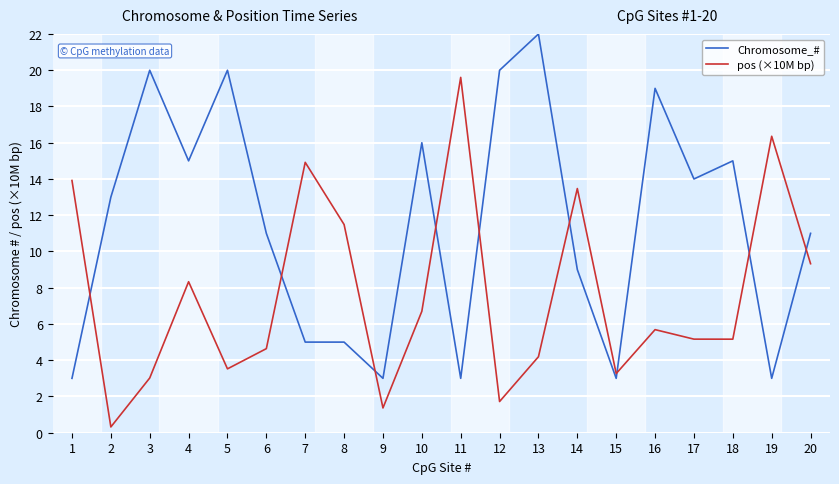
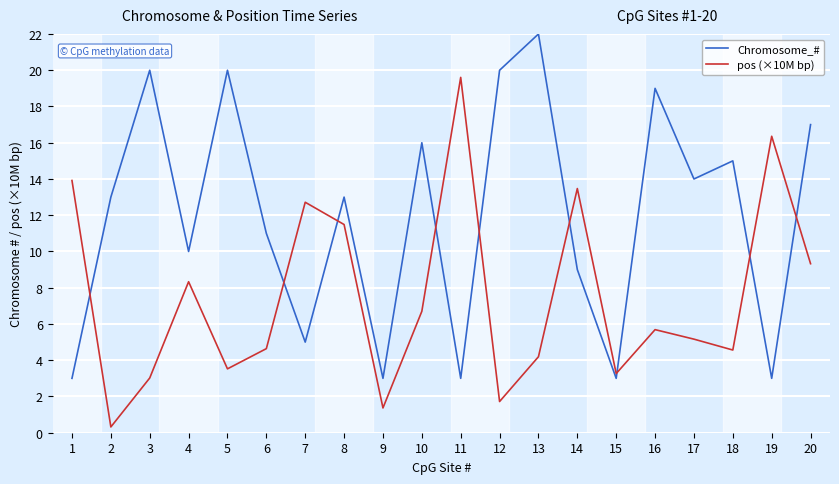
  {
    "Chromosome_#": {
      "1": 3,
      "2": 13,
      "3": 20,
-     "4": 15,
+     "4": 10,
      "5": 20,
      "6": 11,
      "7": 5,
-     "8": 5,
+     "8": 13,
      "9": 3,
      "10": 16,
      "11": 3,
      "12": 20,
      "13": 22,
      "14": 9,
      "15": 3,
      "16": 19,
      "17": 14,
      "18": 15,
      "19": 3,
-     "20": 11
+     "20": 17
    },
    "pos (×10M bp)": {
      "1": 13.9,
      "2": 0.3,
      "3": 3.0,
      "4": 8.3,
      "5": 3.5,
      "6": 4.6,
-     "7": 14.9,
+     "7": 12.7,
      "8": 11.5,
      "9": 1.4,
      "10": 6.7,
      "11": 19.6,
      "12": 1.7,
      "13": 4.2,
      "14": 13.5,
      "15": 3.3,
      "16": 5.7,
      "17": 5.2,
-     "18": 5.2,
+     "18": 4.6,
      "19": 16.4,
      "20": 9.3
    }
  }
